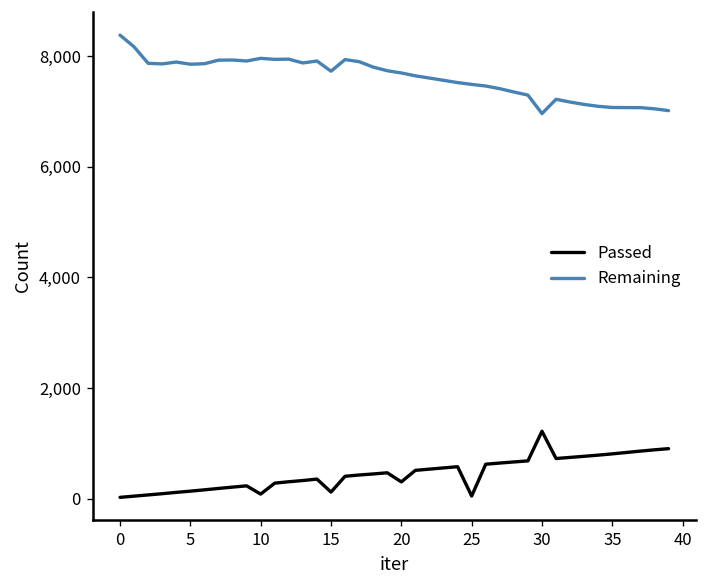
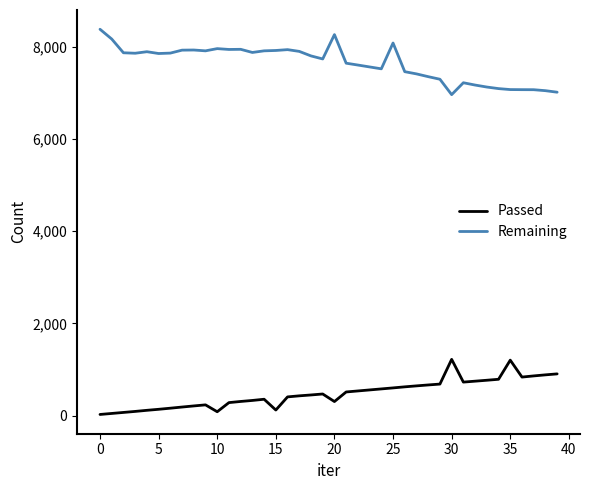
  {
    "Passed": {
      "0": "0",
      "5": "100",
      "10": "100",
      "15": "100",
      "20": "300",
-     "25": "0",
+     "25": "600",
      "30": "1,200",
-     "35": "800"
+     "35": "1,200"
    },
    "Remaining": {
      "0": "8,400",
      "5": "7,900",
      "10": "8,000",
-     "15": "7,700",
-     "20": "7,700",
-     "25": "7,500",
+     "15": "7,900",
+     "20": "8,300",
+     "25": "8,100",
      "30": "7,000",
      "35": "7,100"
    }
  }
